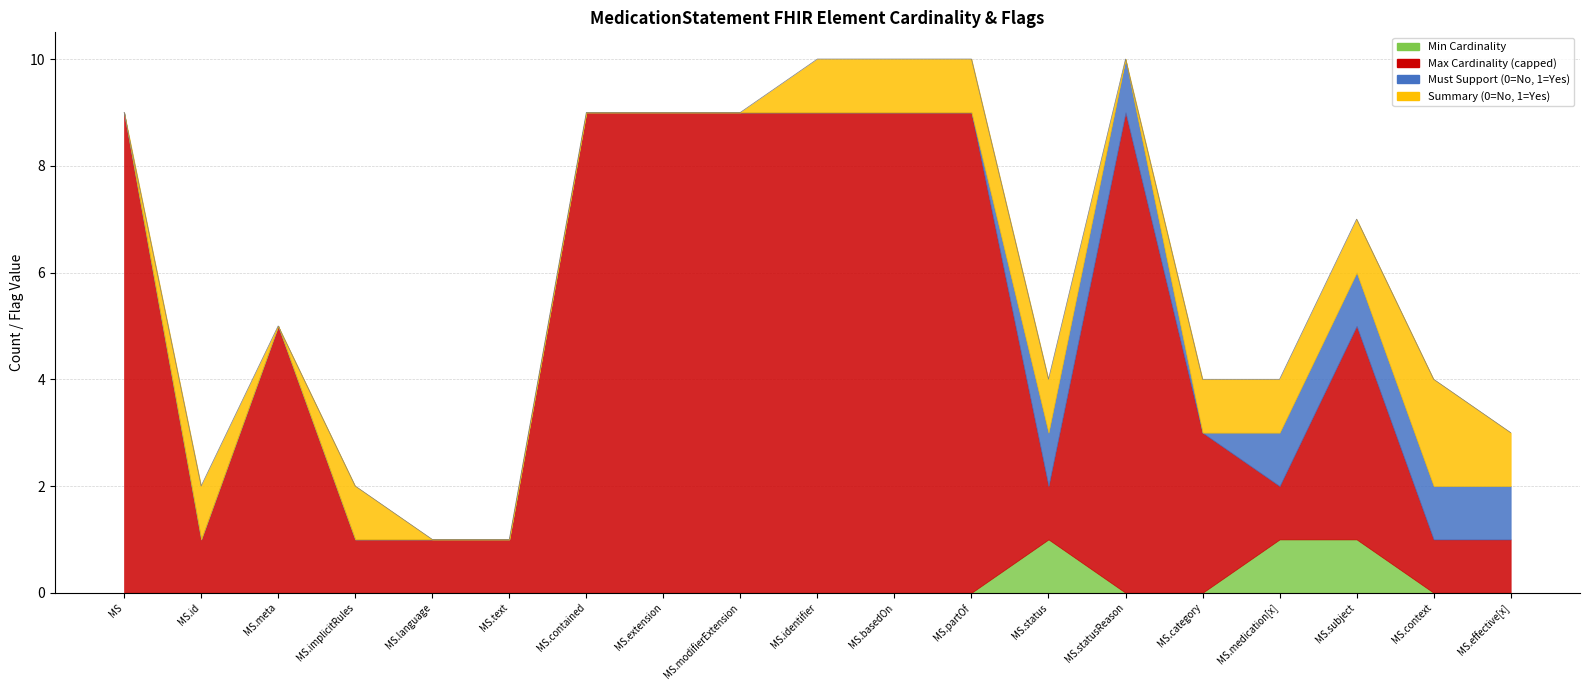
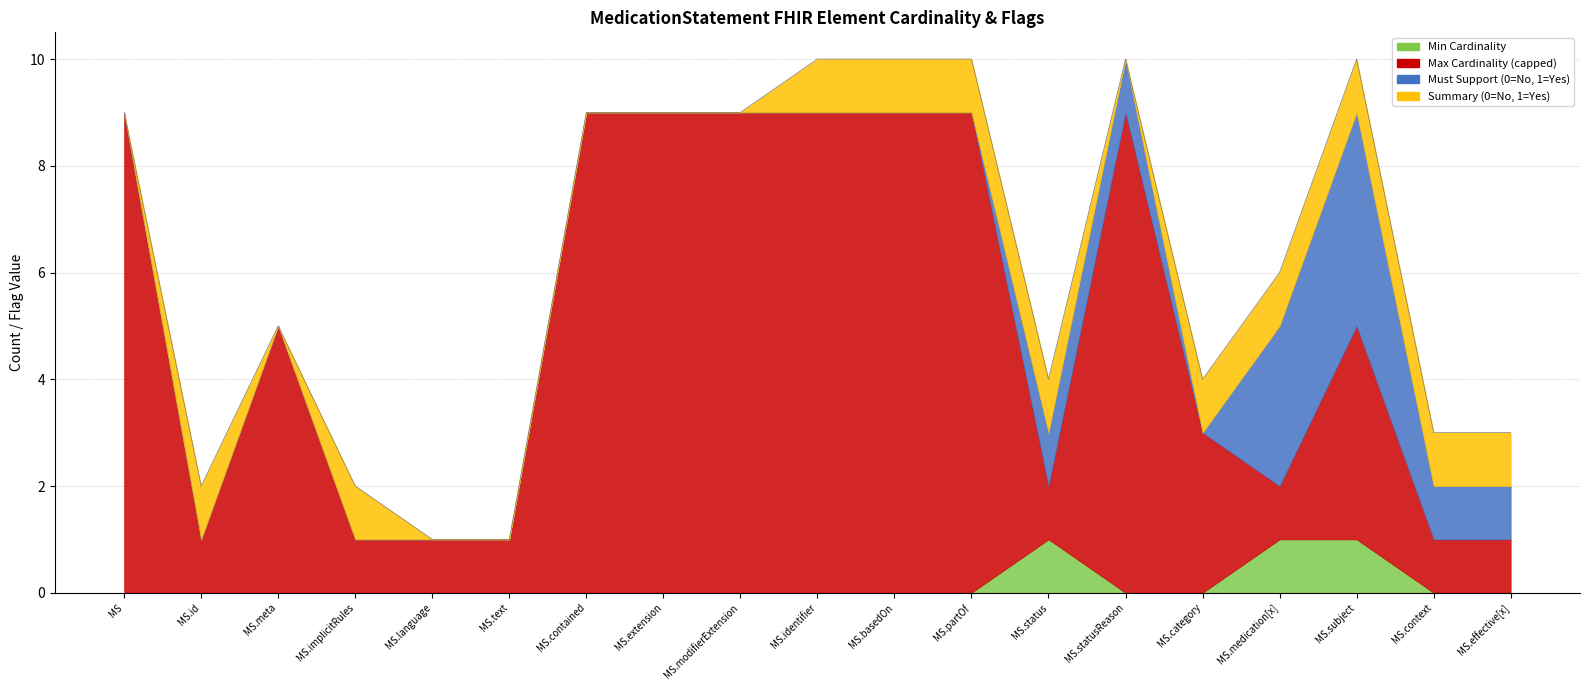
  {
    "Min Cardinality": {
      "MS": 0,
      "MS.id": 0,
      "MS.meta": 0,
      "MS.implicitRules": 0,
      "MS.language": 0,
      "MS.text": 0,
      "MS.contained": 0,
      "MS.extension": 0,
      "MS.modifierExtension": 0,
      "MS.identifier": 0,
      "MS.basedOn": 0,
      "MS.partOf": 0,
      "MS.status": 1,
      "MS.statusReason": 0,
      "MS.category": 0,
      "MS.medication[x]": 1,
      "MS.subject": 1,
      "MS.context": 0,
      "MS.effective[x]": 0
    },
    "Max Cardinality (capped)": {
      "MS.status": 1,
      "MS.statusReason": 9,
      "MS.medication[x]": 1,
      "MS.subject": 4,
      "MS.context": 1,
      "MS.effective[x]": 1
    },
    "Must Support (0=No, 1=Yes)": {
      "MS.status": 1,
-     "MS.medication[x]": 1,
-     "MS.subject": 1,
+     "MS.medication[x]": 3,
+     "MS.subject": 4,
      "MS.context": 1,
      "MS.effective[x]": 1
    },
    "Summary (0=No, 1=Yes)": {
      "MS.id": 1,
      "MS.implicitRules": 1,
      "MS.identifier": 1,
      "MS.basedOn": 1,
      "MS.partOf": 1,
      "MS.status": 1,
      "MS.category": 1,
      "MS.medication[x]": 1,
      "MS.subject": 1,
-     "MS.context": 2,
+     "MS.context": 1,
      "MS.effective[x]": 1
    }
  }
